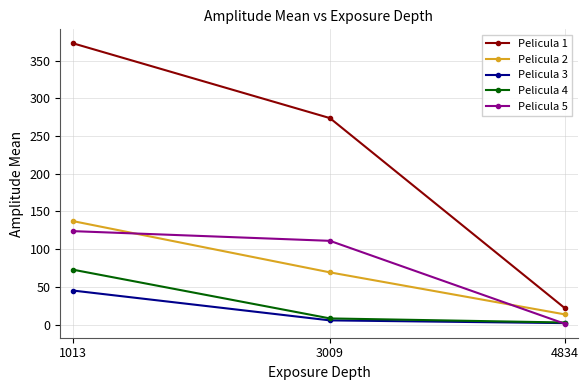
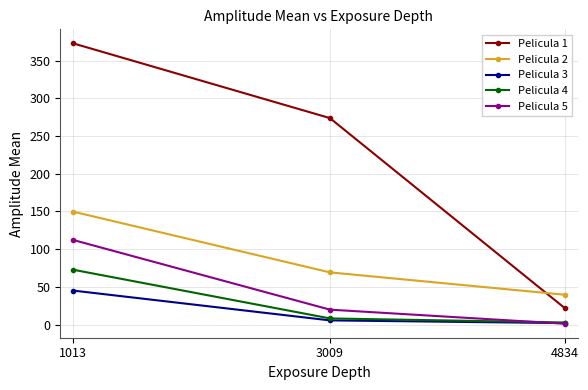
  {
    "Pelicula 1": {
      "1013": 370,
      "3009": 270,
      "4834": 20
    },
    "Pelicula 2": {
-     "1013": 140,
+     "1013": 150,
      "3009": 70,
-     "4834": 10
+     "4834": 40
    },
    "Pelicula 3": {
      "1013": 50
    },
    "Pelicula 4": {
      "1013": 70
    },
    "Pelicula 5": {
-     "1013": 120,
-     "3009": 110
+     "1013": 110,
+     "3009": 20
    }
  }
